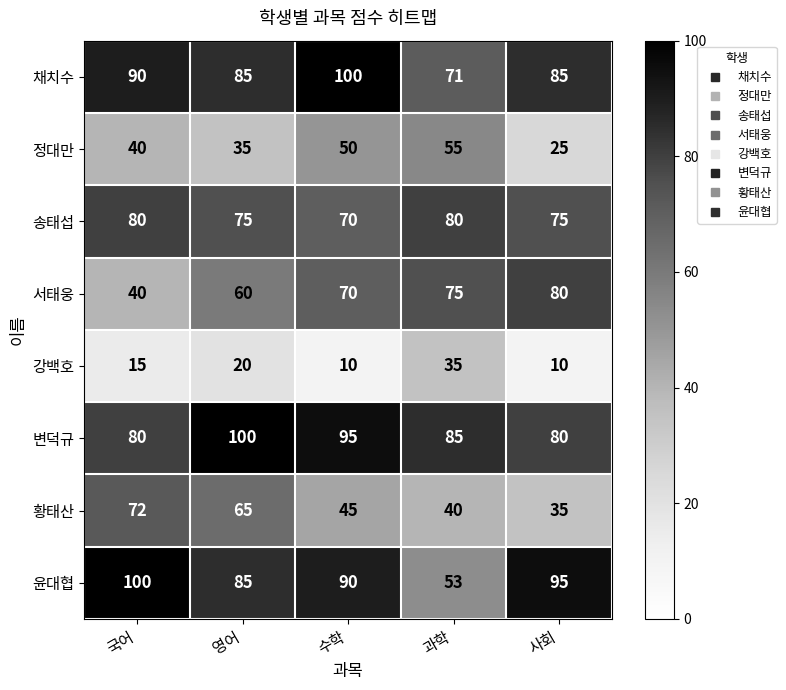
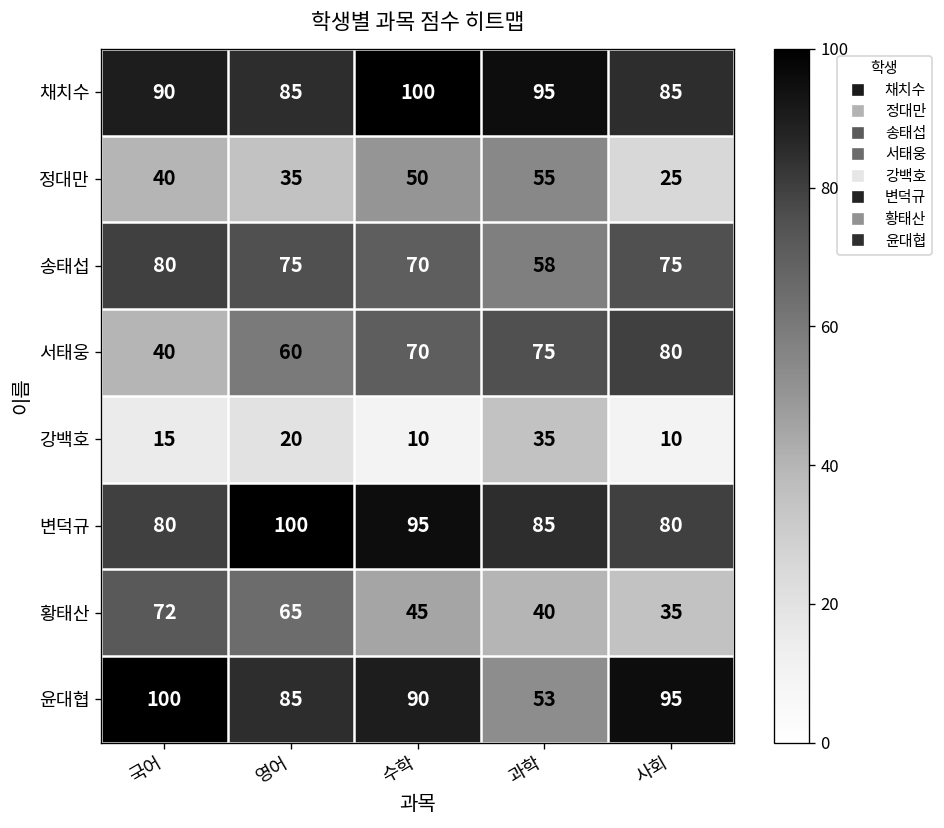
  {
    "채치수": {
      "국어": 90,
      "영어": 85,
      "수학": 100,
-     "과학": 71,
+     "과학": 95,
      "사회": 85
    },
    "정대만": {
      "국어": 40,
      "영어": 35,
      "수학": 50,
      "과학": 55,
      "사회": 25
    },
    "송태섭": {
      "국어": 80,
      "영어": 75,
      "수학": 70,
-     "과학": 80,
+     "과학": 58,
      "사회": 75
    },
    "서태웅": {
      "국어": 40,
      "영어": 60,
      "수학": 70,
      "과학": 75,
      "사회": 80
    },
    "강백호": {
      "국어": 15,
      "영어": 20,
      "수학": 10,
      "과학": 35,
      "사회": 10
    },
    "변덕규": {
      "국어": 80,
      "영어": 100,
      "수학": 95,
      "과학": 85,
      "사회": 80
    },
    "황태산": {
      "국어": 72,
      "영어": 65,
      "수학": 45,
      "과학": 40,
      "사회": 35
    },
    "윤대협": {
      "국어": 100,
      "영어": 85,
      "수학": 90,
      "과학": 53,
      "사회": 95
    }
  }
